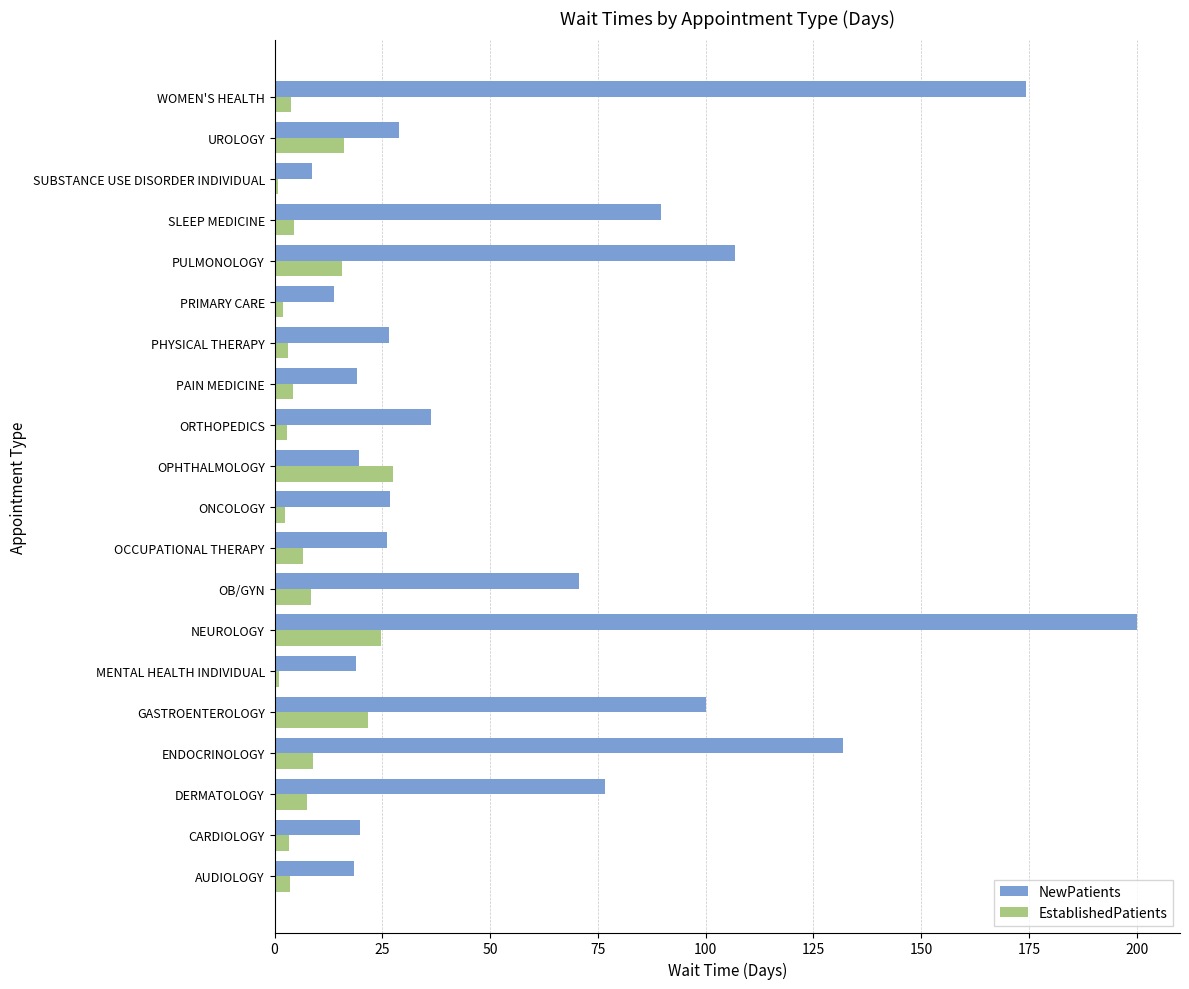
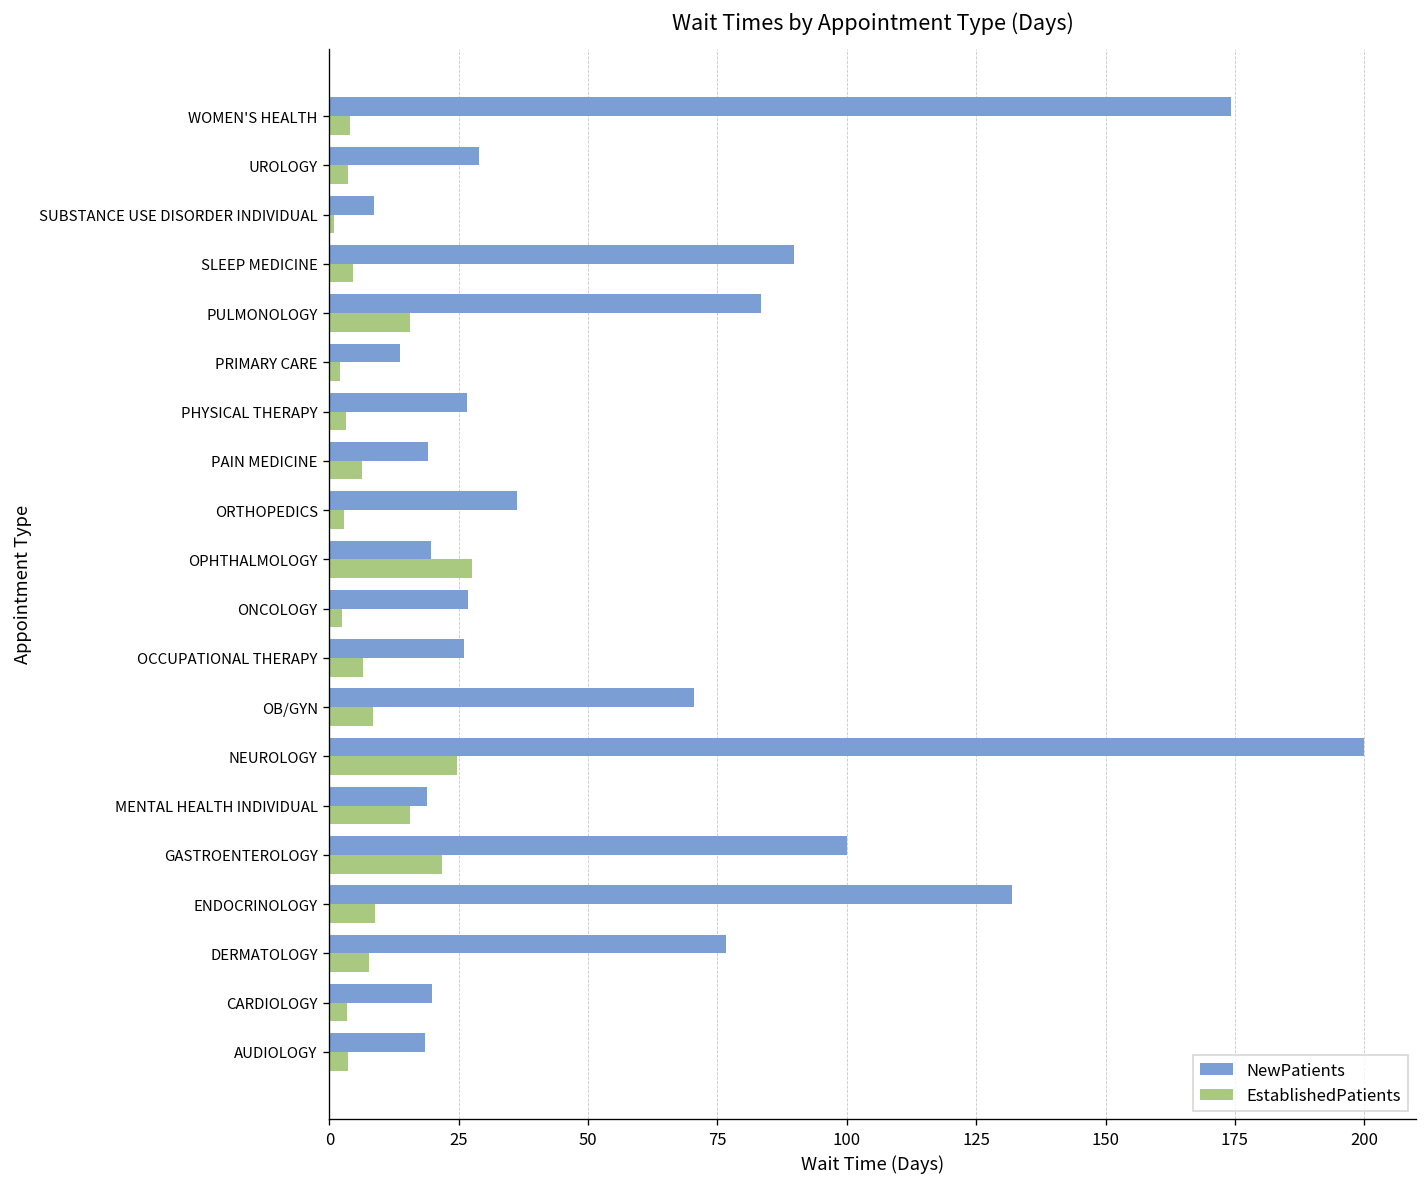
  {
    "NewPatients": {
      "WOMEN'S HEALTH": 174,
      "UROLOGY": 29,
      "SUBSTANCE USE DISORDER INDIVIDUAL": 9,
      "SLEEP MEDICINE": 90,
-     "PULMONOLOGY": 107,
+     "PULMONOLOGY": 83,
      "PRIMARY CARE": 14,
      "PHYSICAL THERAPY": 27,
      "PAIN MEDICINE": 19,
      "ORTHOPEDICS": 36,
      "OPHTHALMOLOGY": 20,
      "ONCOLOGY": 27,
      "OCCUPATIONAL THERAPY": 26,
      "OB/GYN": 71,
      "NEUROLOGY": 200,
      "MENTAL HEALTH INDIVIDUAL": 19,
      "GASTROENTEROLOGY": 100,
      "ENDOCRINOLOGY": 132,
      "DERMATOLOGY": 77,
      "CARDIOLOGY": 20,
      "AUDIOLOGY": 19
    },
    "EstablishedPatients": {
      "WOMEN'S HEALTH": 4,
-     "UROLOGY": 16,
+     "UROLOGY": 4,
      "SUBSTANCE USE DISORDER INDIVIDUAL": 1,
      "SLEEP MEDICINE": 5,
      "PULMONOLOGY": 16,
      "PRIMARY CARE": 2,
      "PHYSICAL THERAPY": 3,
-     "PAIN MEDICINE": 4,
+     "PAIN MEDICINE": 6,
      "ORTHOPEDICS": 3,
      "OPHTHALMOLOGY": 28,
      "ONCOLOGY": 3,
      "OCCUPATIONAL THERAPY": 7,
      "OB/GYN": 9,
      "NEUROLOGY": 25,
-     "MENTAL HEALTH INDIVIDUAL": 1,
+     "MENTAL HEALTH INDIVIDUAL": 16,
      "GASTROENTEROLOGY": 22,
      "ENDOCRINOLOGY": 9,
      "DERMATOLOGY": 8,
      "CARDIOLOGY": 3,
      "AUDIOLOGY": 4
    }
  }
